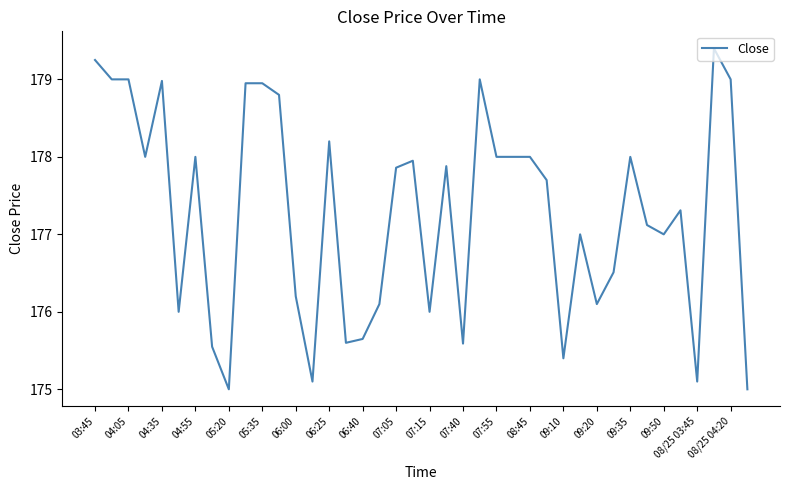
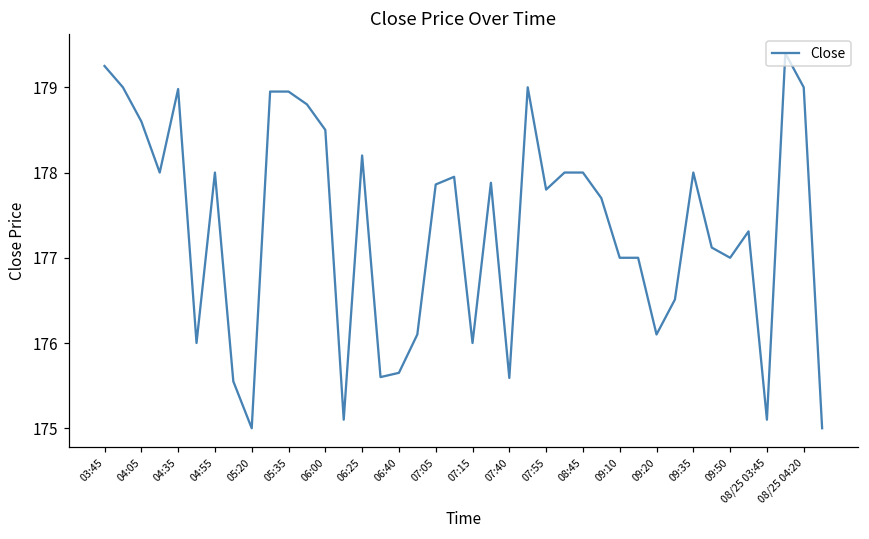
  {
    "03:45": 179.3,
-   "04:05": 179.0,
+   "04:05": 178.6,
    "04:35": 179.0,
    "04:55": 178.0,
    "05:20": 175.0,
    "05:35": 179.0,
-   "06:00": 176.2,
+   "06:00": 178.5,
    "06:25": 178.2,
    "06:40": 175.7,
    "07:05": 177.9,
    "07:15": 176.0,
    "07:40": 175.6,
-   "07:55": 178.0,
+   "07:55": 177.8,
    "08:45": 178.0,
-   "09:10": 175.4,
+   "09:10": 177.0,
    "09:20": 176.1,
    "09:35": 178.0,
    "09:50": 177.0,
    "08/25 03:45": 175.1,
    "08/25 04:20": 179.0
  }
